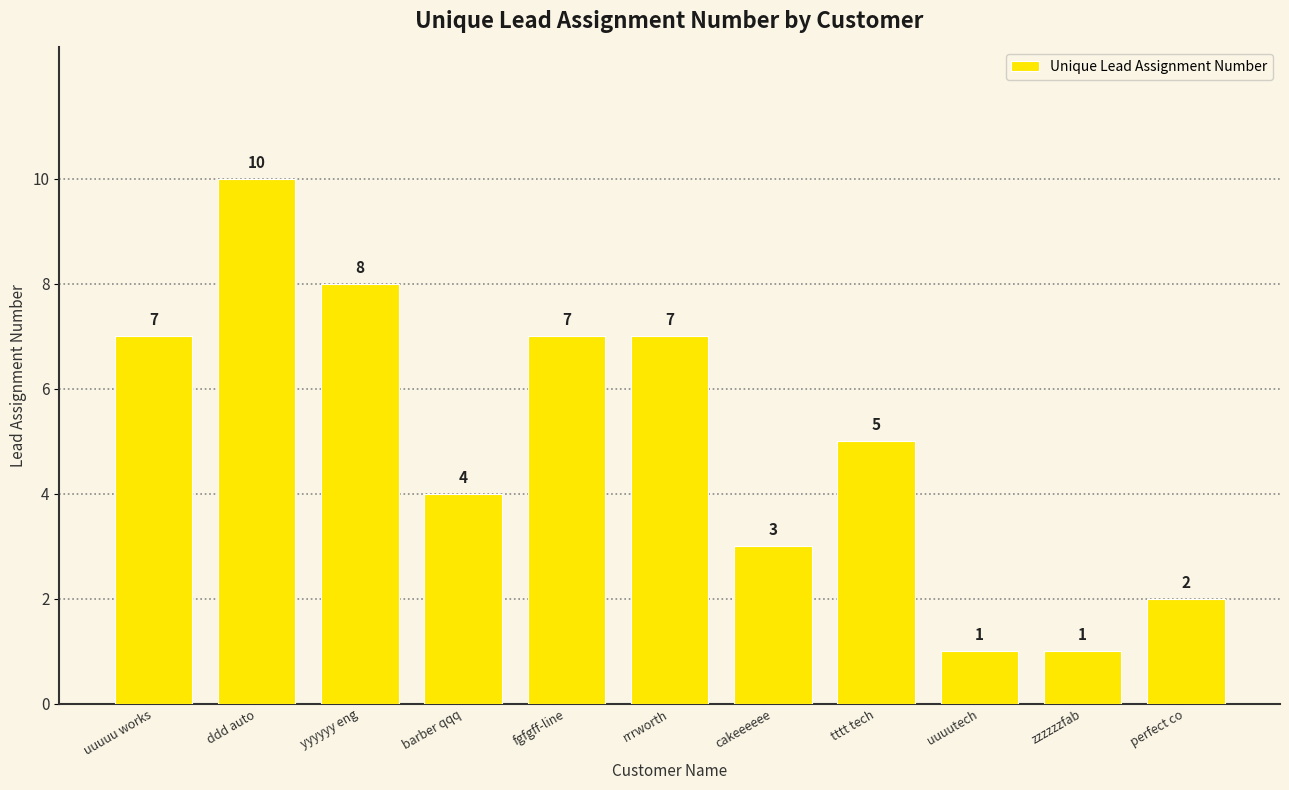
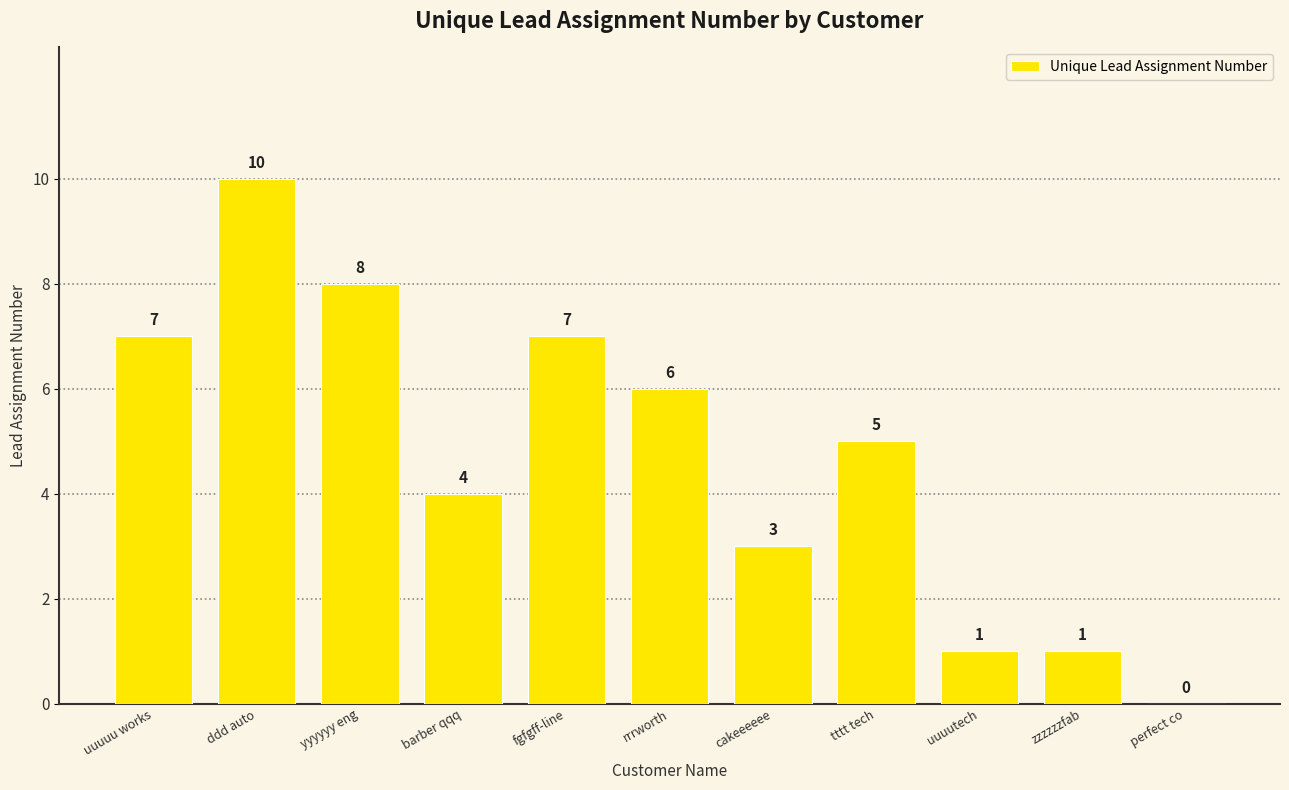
  {
    "uuuuu works": 7,
    "ddd auto": 10,
    "yyyyyy eng": 8,
    "barber qqq": 4,
    "fgfgff-line": 7,
-   "rrrworth": 7,
+   "rrrworth": 6,
    "cakeeeeee": 3,
    "tttt tech": 5,
    "uuuutech": 1,
    "zzzzzzfab": 1,
-   "perfect co": 2
+   "perfect co": 0
  }
